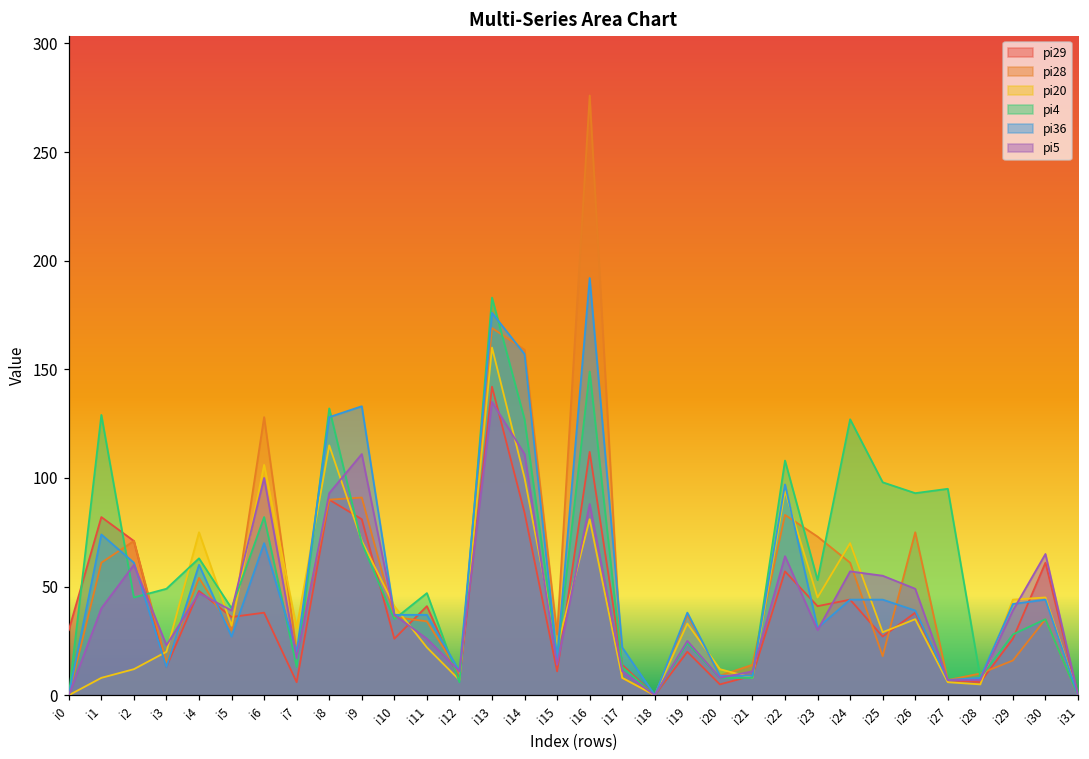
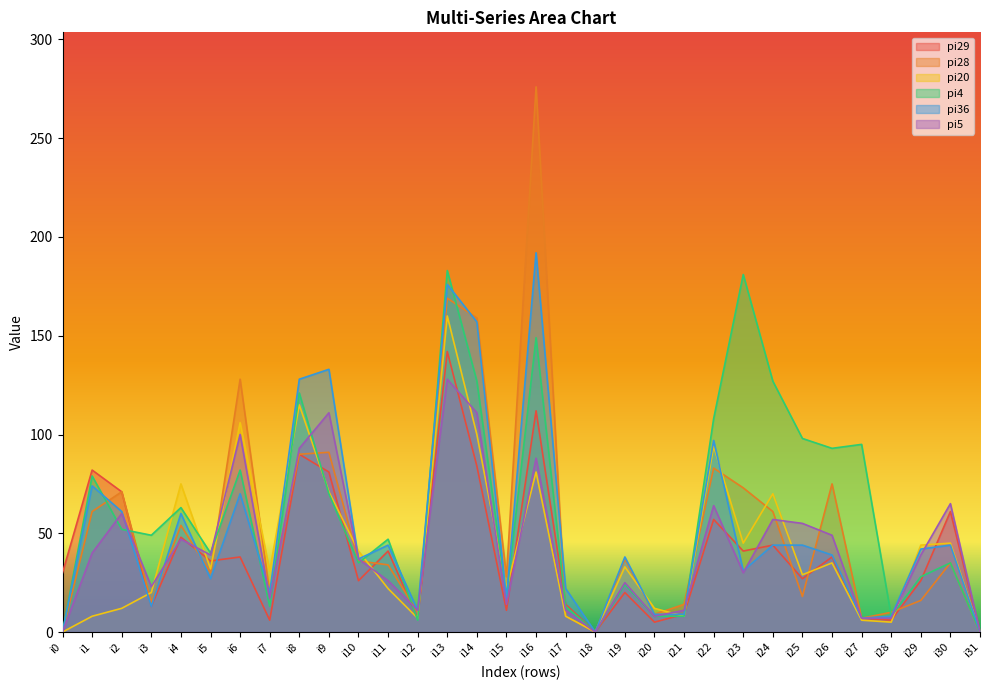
  {
    "pi4": {
-     "i1": 129,
-     "i2": 45,
+     "i1": 79,
+     "i2": 52,
      "i3": 49,
      "i4": 63,
      "i6": 82,
      "i7": 13,
-     "i8": 132,
+     "i8": 121,
      "i11": 47,
      "i13": 183,
      "i14": 127,
      "i16": 149,
      "i22": 108,
-     "i23": 53,
+     "i23": 181,
      "i24": 127,
      "i25": 98,
      "i26": 93,
      "i27": 95,
      "i29": 28
    },
    "pi36": {
      "i1": 74,
      "i4": 60,
      "i5": 27,
      "i6": 70,
      "i8": 128,
      "i9": 133,
-     "i11": 37,
+     "i11": 44,
      "i13": 176,
      "i14": 157,
      "i16": 192,
      "i17": 22,
      "i22": 97,
      "i25": 44,
      "i29": 42
    },
    "pi5": {
      "i1": 40,
      "i3": 23,
      "i6": 100,
      "i7": 17,
      "i8": 93,
      "i9": 111,
      "i11": 26,
-     "i13": 135,
+     "i13": 128,
      "i14": 111,
      "i15": 14,
      "i16": 88,
      "i17": 11,
      "i21": 11,
      "i22": 64,
      "i24": 57,
      "i25": 55,
      "i26": 49,
      "i29": 39,
      "i30": 65
    }
  }
